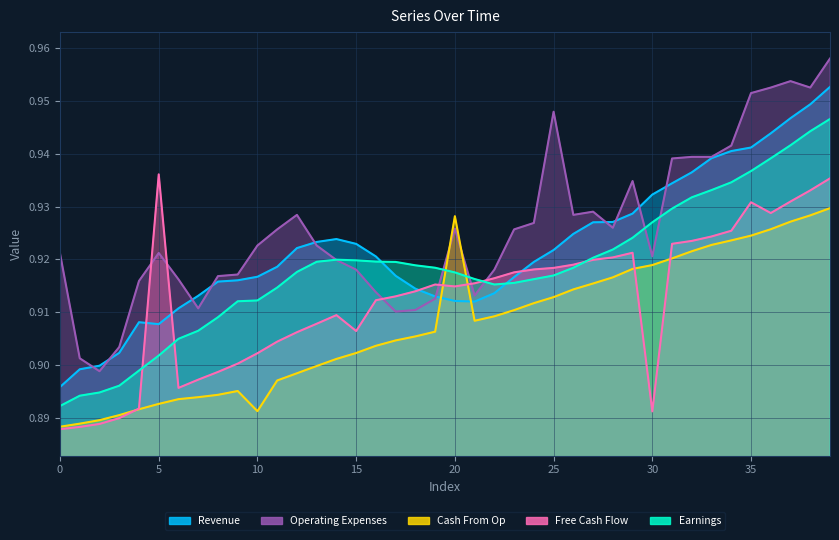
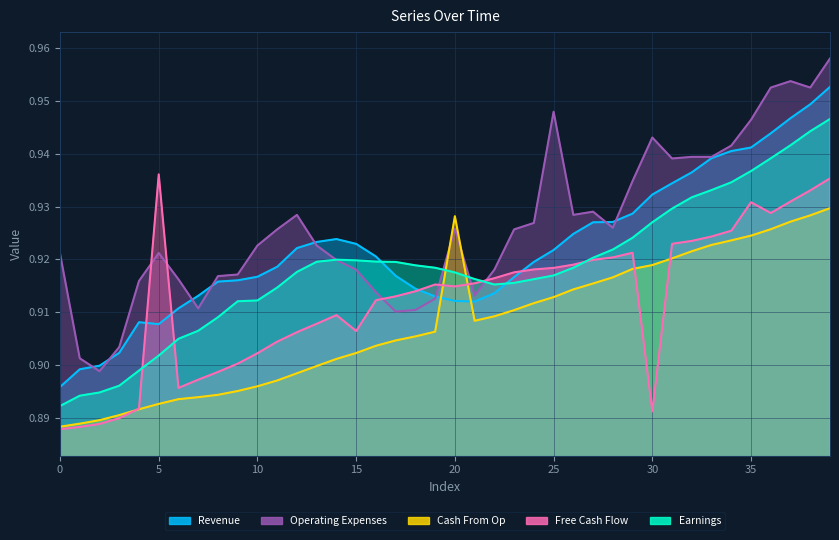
  {
    "Operating Expenses": {
      "0": 0.921,
      "5": 0.921,
      "10": 0.923,
      "15": 0.918,
      "20": 0.926,
      "25": 0.948,
-     "30": 0.921,
-     "35": 0.951
+     "30": 0.943,
+     "35": 0.946
    },
    "Cash From Op": {
      "5": 0.893,
-     "10": 0.891,
+     "10": 0.896,
      "15": 0.902,
      "20": 0.928,
      "25": 0.913,
      "30": 0.919,
      "35": 0.925
    },
    "Free Cash Flow": {
      "5": 0.936,
      "10": 0.902,
      "15": 0.906,
      "20": 0.915,
      "25": 0.918,
      "30": 0.891,
      "35": 0.931
    }
  }
